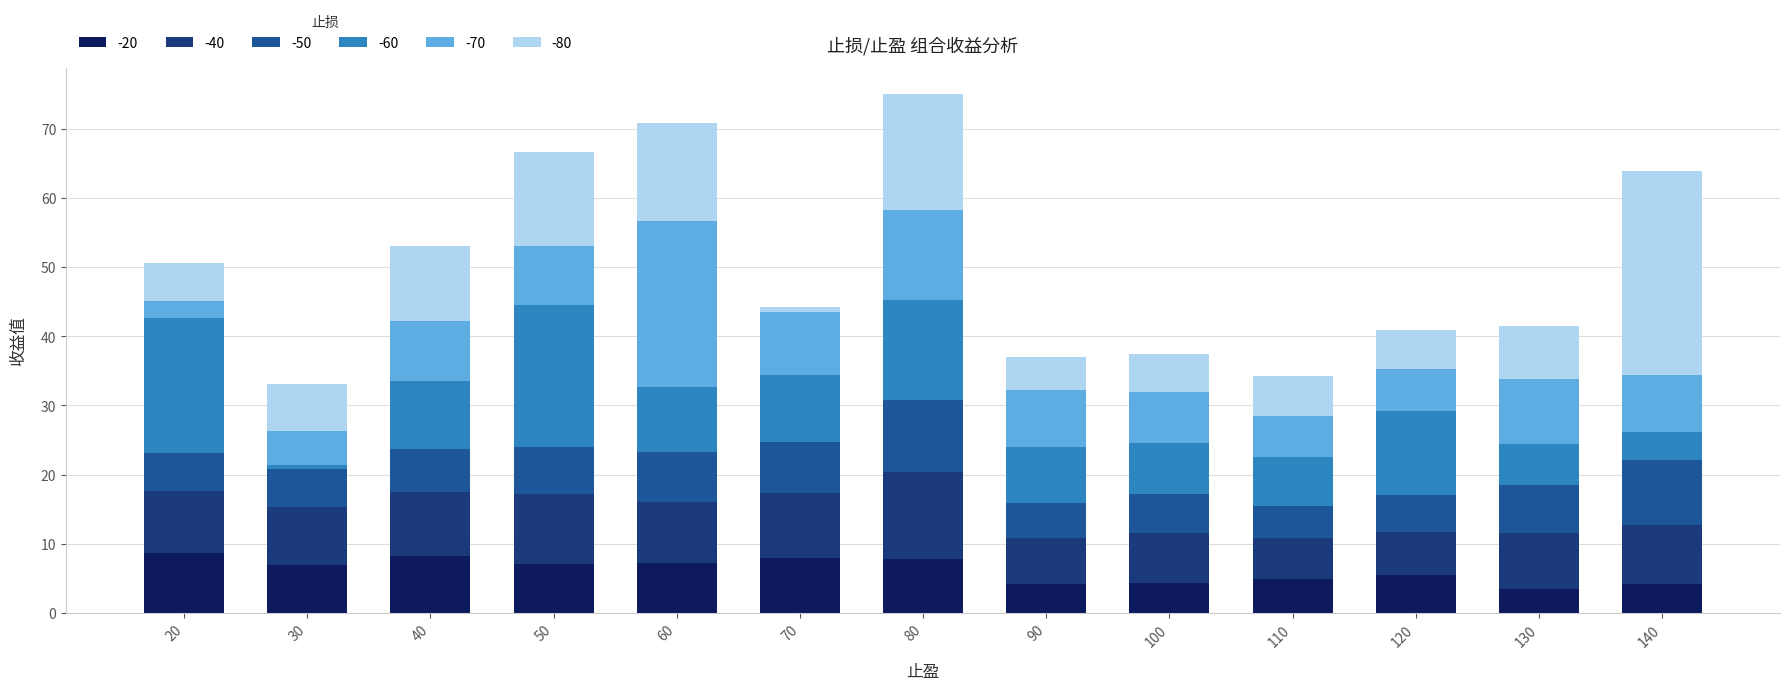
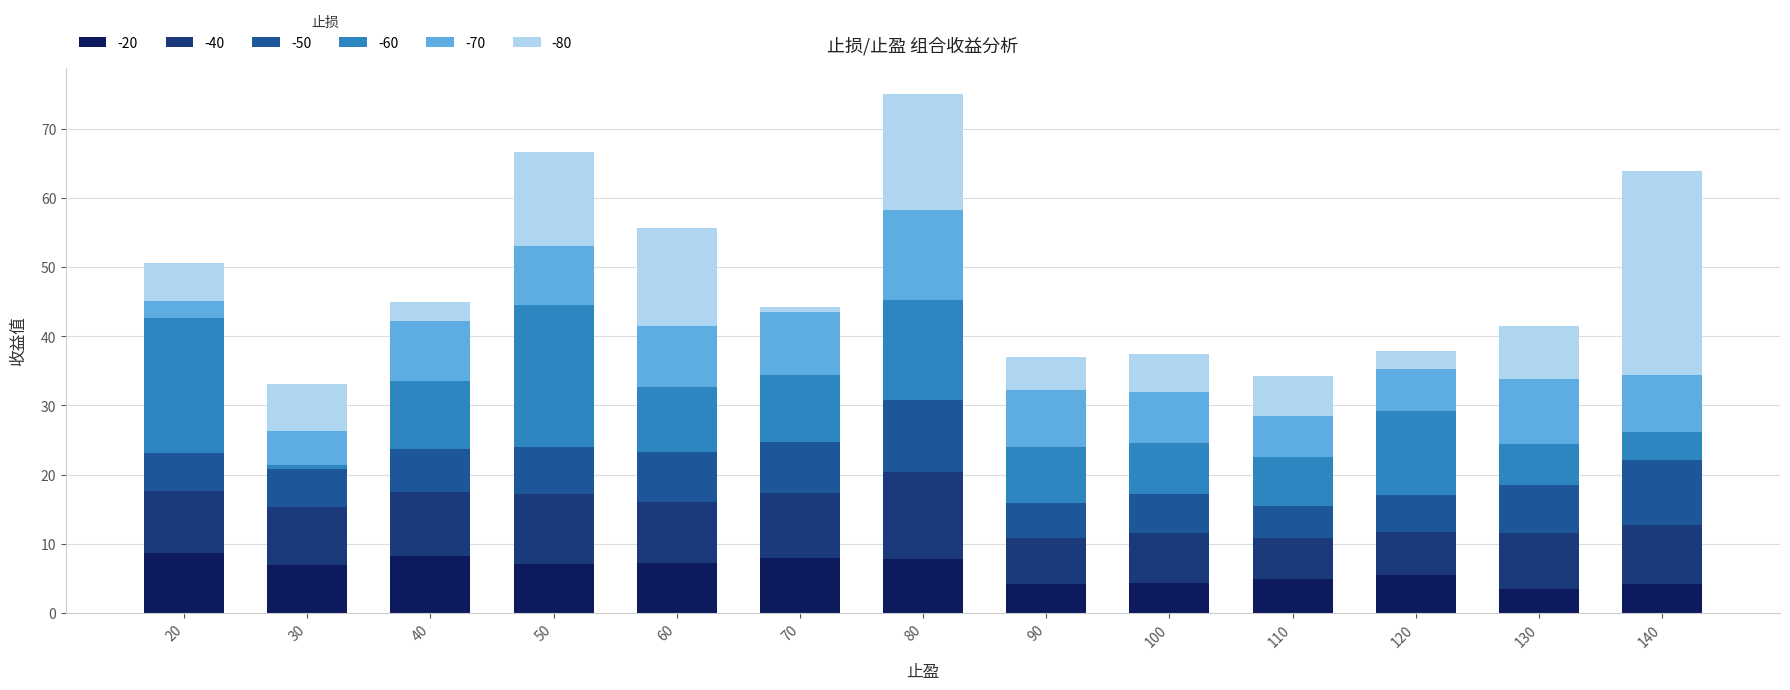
  {
    "-60": {
      "20": 19,
      "30": 1,
      "40": 10,
      "50": 21,
      "60": 9,
      "70": 10,
      "80": 14,
      "90": 8,
      "100": 7,
      "110": 7,
      "120": 12,
      "130": 6,
      "140": 4
    },
    "-70": {
      "20": 3,
      "30": 5,
      "40": 9,
      "50": 8,
-     "60": 24,
+     "60": 9,
      "70": 9,
      "80": 13,
      "90": 8,
      "100": 7,
      "110": 6,
      "120": 6,
      "130": 9,
      "140": 8
    },
    "-80": {
      "20": 5,
      "30": 7,
-     "40": 11,
+     "40": 3,
      "50": 14,
      "60": 14,
      "70": 1,
      "80": 17,
      "90": 5,
      "100": 6,
      "110": 6,
-     "120": 6,
+     "120": 3,
      "130": 8,
      "140": 29
    }
  }
